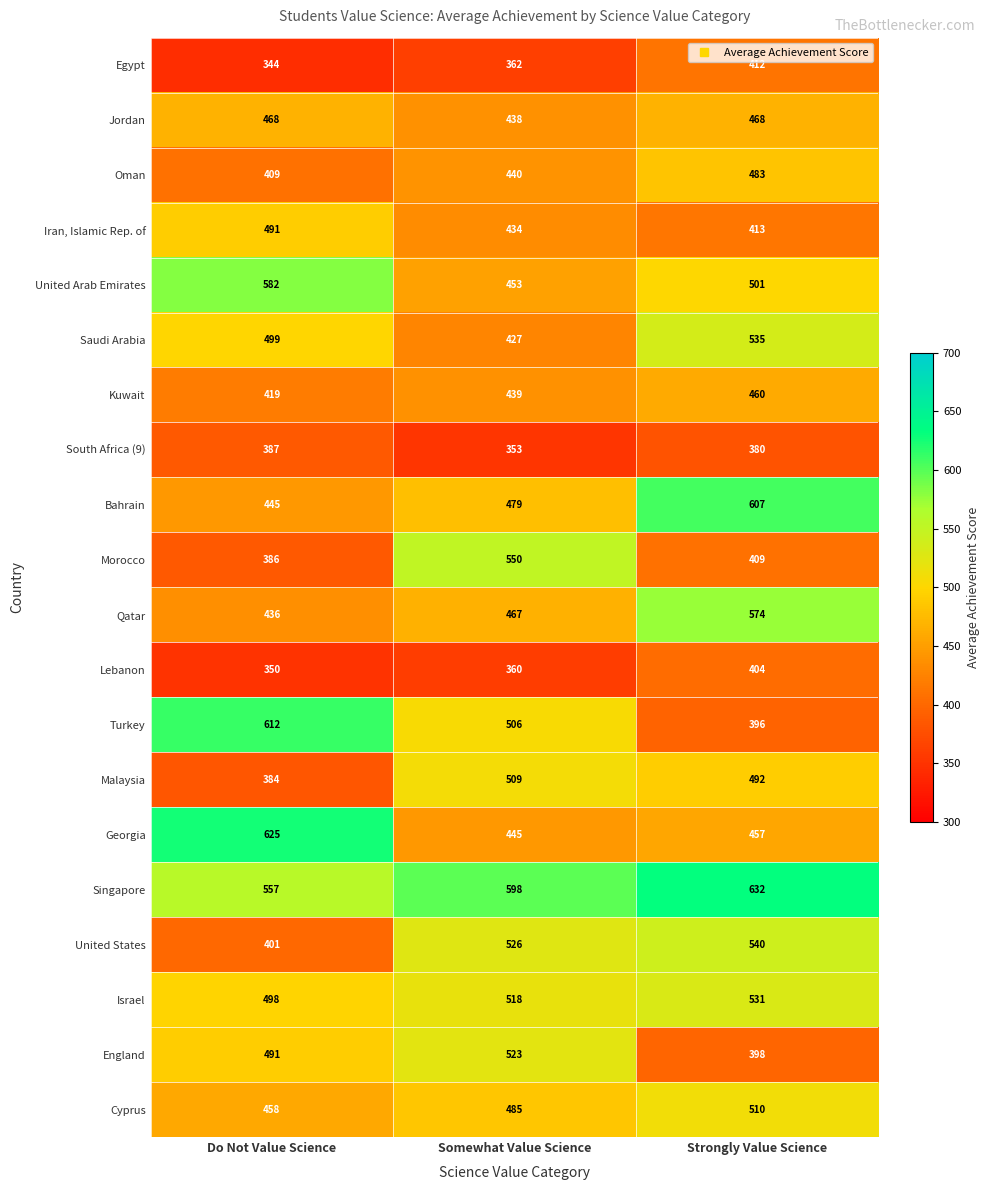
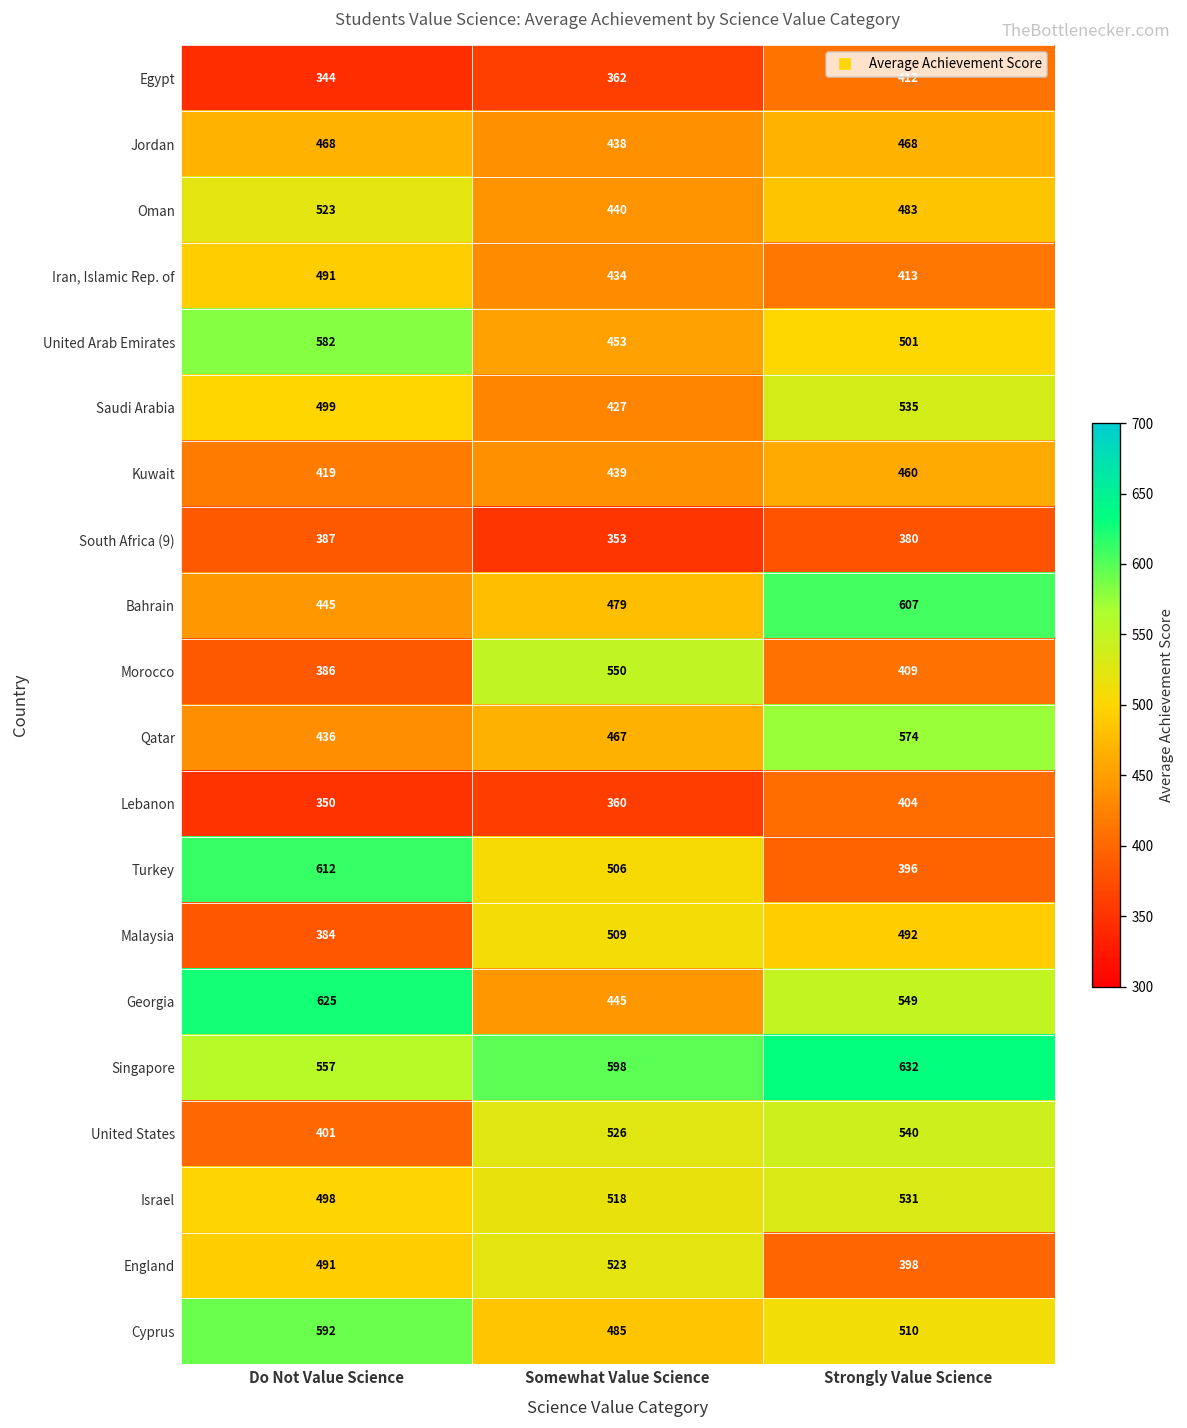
  {
    "Egypt": {
      "Do Not Value Science": 344,
      "Somewhat Value Science": 362
    },
    "Jordan": {
      "Do Not Value Science": 468,
      "Somewhat Value Science": 438,
      "Strongly Value Science": 468
    },
    "Oman": {
-     "Do Not Value Science": 409,
+     "Do Not Value Science": 523,
      "Somewhat Value Science": 440,
      "Strongly Value Science": 483
    },
    "Iran, Islamic Rep. of": {
      "Do Not Value Science": 491,
      "Somewhat Value Science": 434,
      "Strongly Value Science": 413
    },
    "United Arab Emirates": {
      "Do Not Value Science": 582,
      "Somewhat Value Science": 453,
      "Strongly Value Science": 501
    },
    "Saudi Arabia": {
      "Do Not Value Science": 499,
      "Somewhat Value Science": 427,
      "Strongly Value Science": 535
    },
    "Kuwait": {
      "Do Not Value Science": 419,
      "Somewhat Value Science": 439,
      "Strongly Value Science": 460
    },
    "South Africa (9)": {
      "Do Not Value Science": 387,
      "Somewhat Value Science": 353,
      "Strongly Value Science": 380
    },
    "Bahrain": {
      "Do Not Value Science": 445,
      "Somewhat Value Science": 479,
      "Strongly Value Science": 607
    },
    "Morocco": {
      "Do Not Value Science": 386,
      "Somewhat Value Science": 550,
      "Strongly Value Science": 409
    },
    "Qatar": {
      "Do Not Value Science": 436,
      "Somewhat Value Science": 467,
      "Strongly Value Science": 574
    },
    "Lebanon": {
      "Do Not Value Science": 350,
      "Somewhat Value Science": 360,
      "Strongly Value Science": 404
    },
    "Turkey": {
      "Do Not Value Science": 612,
      "Somewhat Value Science": 506,
      "Strongly Value Science": 396
    },
    "Malaysia": {
      "Do Not Value Science": 384,
      "Somewhat Value Science": 509,
      "Strongly Value Science": 492
    },
    "Georgia": {
      "Do Not Value Science": 625,
      "Somewhat Value Science": 445,
-     "Strongly Value Science": 457
+     "Strongly Value Science": 549
    },
    "Singapore": {
      "Do Not Value Science": 557,
      "Somewhat Value Science": 598,
      "Strongly Value Science": 632
    },
    "United States": {
      "Do Not Value Science": 401,
      "Somewhat Value Science": 526,
      "Strongly Value Science": 540
    },
    "Israel": {
      "Do Not Value Science": 498,
      "Somewhat Value Science": 518,
      "Strongly Value Science": 531
    },
    "England": {
      "Do Not Value Science": 491,
      "Somewhat Value Science": 523,
      "Strongly Value Science": 398
    },
    "Cyprus": {
-     "Do Not Value Science": 458,
+     "Do Not Value Science": 592,
      "Somewhat Value Science": 485,
      "Strongly Value Science": 510
    }
  }
